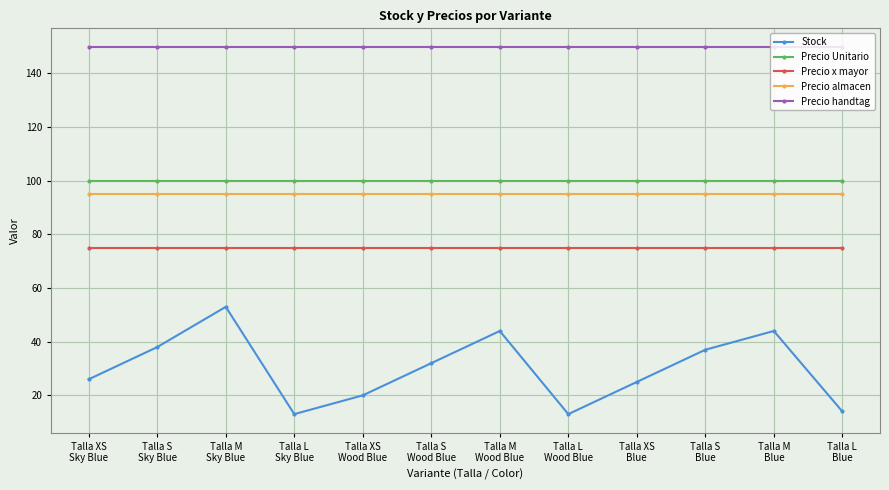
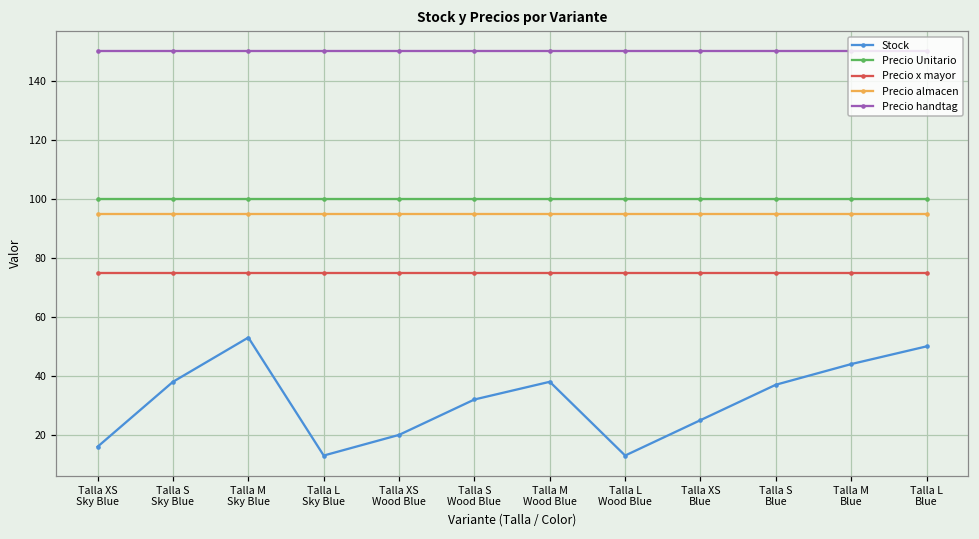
  {
    "Stock": {
-     "Talla XS Sky Blue": 26,
+     "Talla XS Sky Blue": 16,
      "Talla S Sky Blue": 38,
      "Talla M Sky Blue": 53,
      "Talla L Sky Blue": 13,
      "Talla XS Wood Blue": 20,
      "Talla S Wood Blue": 32,
-     "Talla M Wood Blue": 44,
+     "Talla M Wood Blue": 38,
      "Talla L Wood Blue": 13,
      "Talla XS Blue": 25,
      "Talla S Blue": 37,
      "Talla M Blue": 44,
-     "Talla L Blue": 14
+     "Talla L Blue": 50
    },
    "Precio Unitario": {
      "Talla XS Sky Blue": 100,
      "Talla S Sky Blue": 100,
      "Talla M Sky Blue": 100,
      "Talla L Sky Blue": 100,
      "Talla XS Wood Blue": 100,
      "Talla S Wood Blue": 100,
      "Talla M Wood Blue": 100,
      "Talla L Wood Blue": 100,
      "Talla XS Blue": 100,
      "Talla S Blue": 100,
      "Talla M Blue": 100,
      "Talla L Blue": 100
    },
    "Precio x mayor": {
      "Talla XS Sky Blue": 75,
      "Talla S Sky Blue": 75,
      "Talla M Sky Blue": 75,
      "Talla L Sky Blue": 75,
      "Talla XS Wood Blue": 75,
      "Talla S Wood Blue": 75,
      "Talla M Wood Blue": 75,
      "Talla L Wood Blue": 75,
      "Talla XS Blue": 75,
      "Talla S Blue": 75,
      "Talla M Blue": 75,
      "Talla L Blue": 75
    },
    "Precio almacen": {
      "Talla XS Sky Blue": 95,
      "Talla S Sky Blue": 95,
      "Talla M Sky Blue": 95,
      "Talla L Sky Blue": 95,
      "Talla XS Wood Blue": 95,
      "Talla S Wood Blue": 95,
      "Talla M Wood Blue": 95,
      "Talla L Wood Blue": 95,
      "Talla XS Blue": 95,
      "Talla S Blue": 95,
      "Talla M Blue": 95,
      "Talla L Blue": 95
    },
    "Precio handtag": {
      "Talla XS Sky Blue": 150,
      "Talla S Sky Blue": 150,
      "Talla M Sky Blue": 150,
      "Talla L Sky Blue": 150,
      "Talla XS Wood Blue": 150,
      "Talla S Wood Blue": 150,
      "Talla M Wood Blue": 150,
      "Talla L Wood Blue": 150,
      "Talla XS Blue": 150,
      "Talla S Blue": 150
    }
  }
